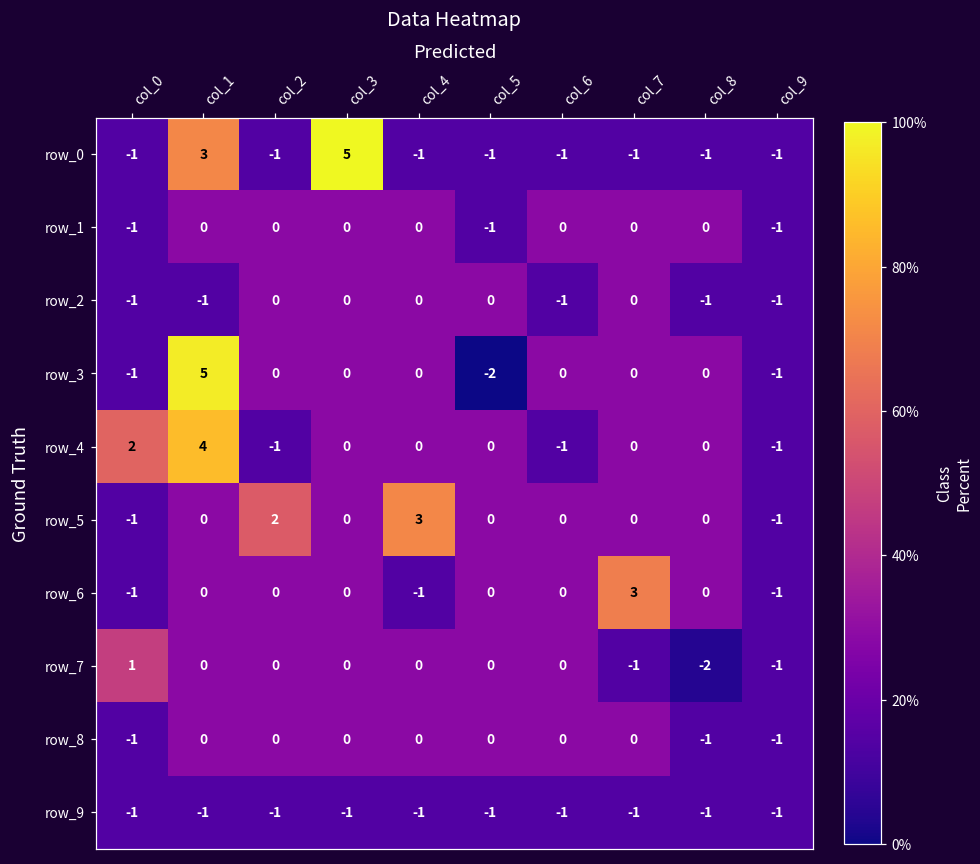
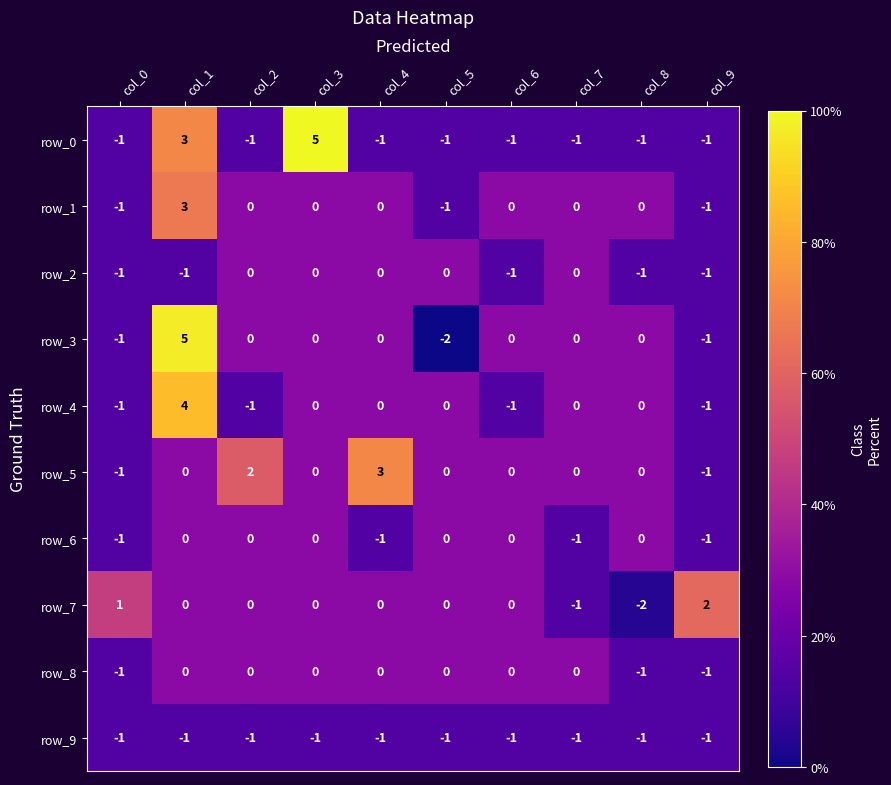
  {
    "row_0": {
      "col_0": -1,
      "col_1": 3,
      "col_2": -1,
      "col_3": 5,
      "col_4": -1,
      "col_5": -1,
      "col_6": -1,
      "col_7": -1,
      "col_8": -1,
      "col_9": -1
    },
    "row_1": {
      "col_0": -1,
-     "col_1": 0,
+     "col_1": 3,
      "col_2": 0,
      "col_3": 0,
      "col_4": 0,
      "col_5": -1,
      "col_6": 0,
      "col_7": 0,
      "col_8": 0,
      "col_9": -1
    },
    "row_2": {
      "col_0": -1,
      "col_1": -1,
      "col_2": 0,
      "col_3": 0,
      "col_4": 0,
      "col_5": 0,
      "col_6": -1,
      "col_7": 0,
      "col_8": -1,
      "col_9": -1
    },
    "row_3": {
      "col_0": -1,
      "col_1": 5,
      "col_2": 0,
      "col_3": 0,
      "col_4": 0,
      "col_5": -2,
      "col_6": 0,
      "col_7": 0,
      "col_8": 0,
      "col_9": -1
    },
    "row_4": {
-     "col_0": 2,
+     "col_0": -1,
      "col_1": 4,
      "col_2": -1,
      "col_3": 0,
      "col_4": 0,
      "col_5": 0,
      "col_6": -1,
      "col_7": 0,
      "col_8": 0,
      "col_9": -1
    },
    "row_5": {
      "col_0": -1,
      "col_1": 0,
      "col_2": 2,
      "col_3": 0,
      "col_4": 3,
      "col_5": 0,
      "col_6": 0,
      "col_7": 0,
      "col_8": 0,
      "col_9": -1
    },
    "row_6": {
      "col_0": -1,
      "col_1": 0,
      "col_2": 0,
      "col_3": 0,
      "col_4": -1,
      "col_5": 0,
      "col_6": 0,
-     "col_7": 3,
+     "col_7": -1,
      "col_8": 0,
      "col_9": -1
    },
    "row_7": {
      "col_0": 1,
      "col_1": 0,
      "col_2": 0,
      "col_3": 0,
      "col_4": 0,
      "col_5": 0,
      "col_6": 0,
      "col_7": -1,
      "col_8": -2,
-     "col_9": -1
+     "col_9": 2
    },
    "row_8": {
      "col_0": -1,
      "col_1": 0,
      "col_2": 0,
      "col_3": 0,
      "col_4": 0,
      "col_5": 0,
      "col_6": 0,
      "col_7": 0,
      "col_8": -1,
      "col_9": -1
    },
    "row_9": {
      "col_0": -1,
      "col_1": -1,
      "col_2": -1,
      "col_3": -1,
      "col_4": -1,
      "col_5": -1,
      "col_6": -1,
      "col_7": -1,
      "col_8": -1,
      "col_9": -1
    }
  }
